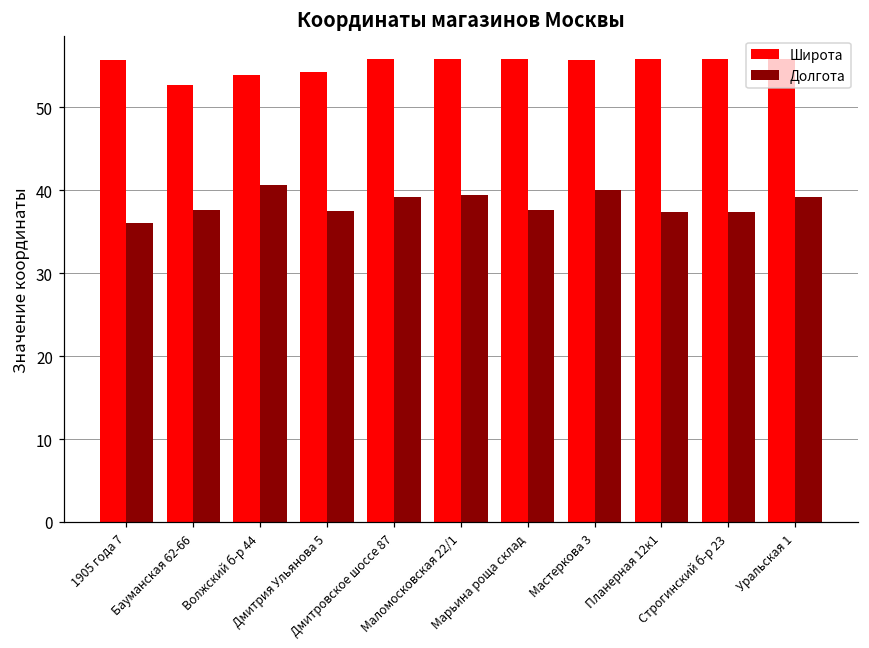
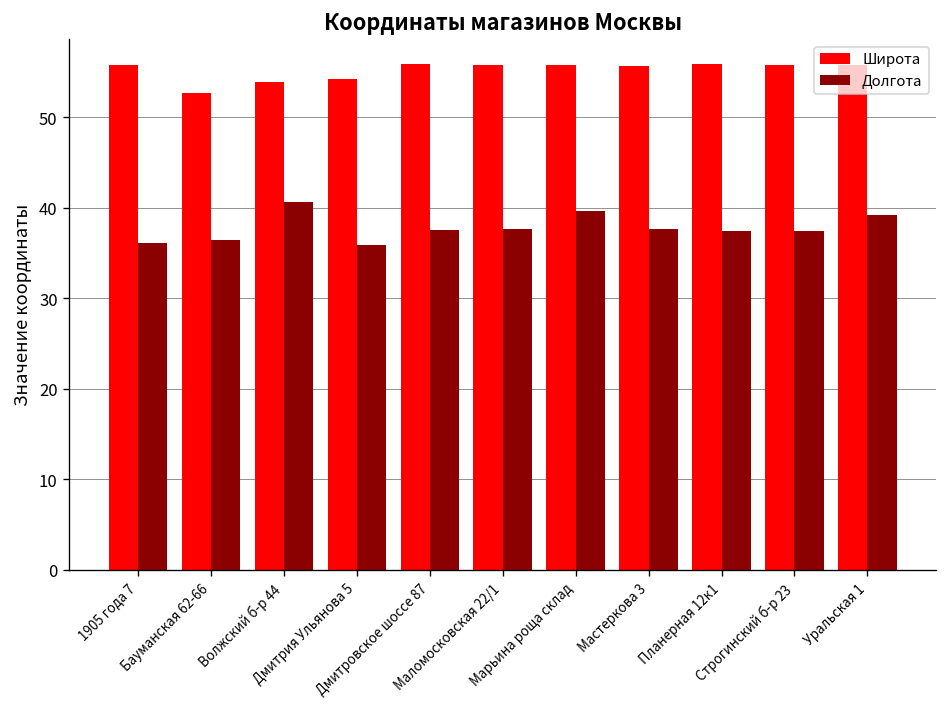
  {
    "Широта": {
      "1905 года 7": 56,
      "Бауманская 62-66": 53,
      "Волжский б-р 44": 54,
      "Дмитрия Ульянова 5": 54,
      "Дмитровское шоссе 87": 56,
      "Маломосковская 22/1": 56,
      "Марьина роща склад": 56,
      "Мастеркова 3": 56,
      "Планерная 12к1": 56,
      "Строгинский б-р 23": 56
    },
    "Долгота": {
      "1905 года 7": 36,
-     "Бауманская 62-66": 38,
+     "Бауманская 62-66": 36,
      "Волжский б-р 44": 41,
-     "Дмитрия Ульянова 5": 38,
-     "Дмитровское шоссе 87": 39,
-     "Маломосковская 22/1": 39,
-     "Марьина роща склад": 38,
-     "Мастеркова 3": 40,
+     "Дмитрия Ульянова 5": 36,
+     "Дмитровское шоссе 87": 38,
+     "Маломосковская 22/1": 38,
+     "Марьина роща склад": 40,
+     "Мастеркова 3": 38,
      "Планерная 12к1": 37,
      "Строгинский б-р 23": 37,
      "Уральская 1": 39
    }
  }
